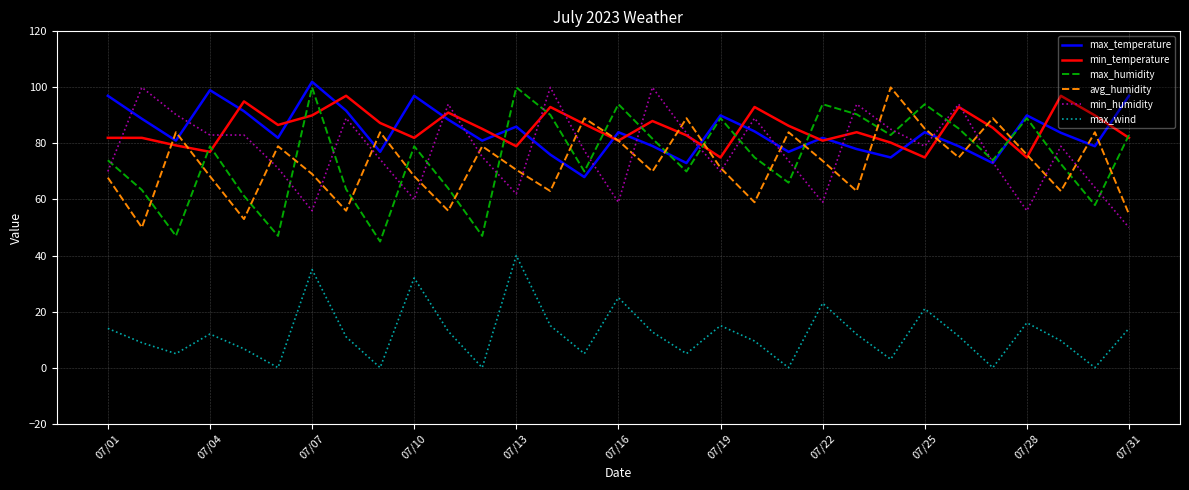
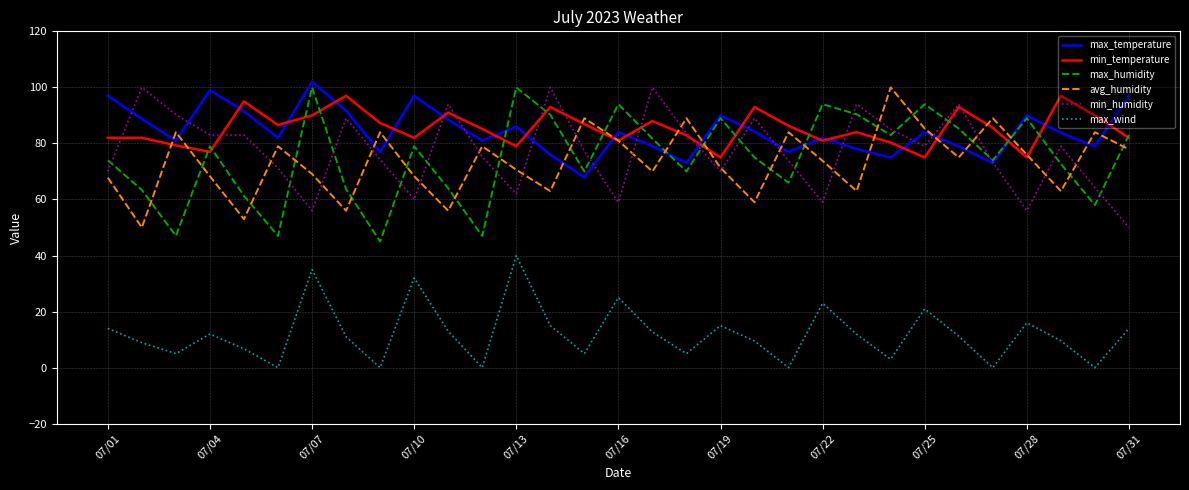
  {
    "max_temperature": {
      "07/01": 97,
      "07/04": 99,
      "07/07": 102,
      "07/10": 97,
      "07/13": 86,
      "07/16": 84,
      "07/19": 90,
      "07/22": 82,
      "07/25": 84,
      "07/28": 90
    },
    "min_temperature": {
      "07/01": 82,
      "07/04": 77,
      "07/07": 90,
      "07/10": 82,
      "07/13": 79,
      "07/19": 75,
      "07/22": 81,
      "07/25": 75,
      "07/28": 75,
      "07/31": 82
    },
    "max_humidity": {
      "07/01": 74,
      "07/04": 79,
      "07/07": 100,
      "07/10": 79,
      "07/13": 100,
      "07/16": 94,
      "07/19": 89,
      "07/22": 94,
      "07/25": 94,
      "07/28": 89,
      "07/31": 83
    },
    "avg_humidity": {
      "07/01": 68,
      "07/04": 68,
      "07/07": 69,
      "07/10": 68,
      "07/13": 71,
      "07/19": 71,
      "07/22": 74,
      "07/25": 85,
      "07/28": 76,
-     "07/31": 55
+     "07/31": 78
    },
    "min_humidity": {
      "07/01": 70,
      "07/04": 83,
      "07/07": 56,
      "07/10": 60,
      "07/13": 62,
      "07/16": 59,
      "07/19": 70,
      "07/22": 59,
      "07/25": 79,
      "07/28": 56,
      "07/31": 50
    },
    "max_wind": {
      "07/01": 14,
      "07/04": 12,
      "07/07": 35,
      "07/10": 32,
      "07/13": 40,
      "07/16": 25,
      "07/19": 15,
      "07/22": 23,
      "07/25": 21,
      "07/28": 16,
      "07/31": 14
    }
  }
